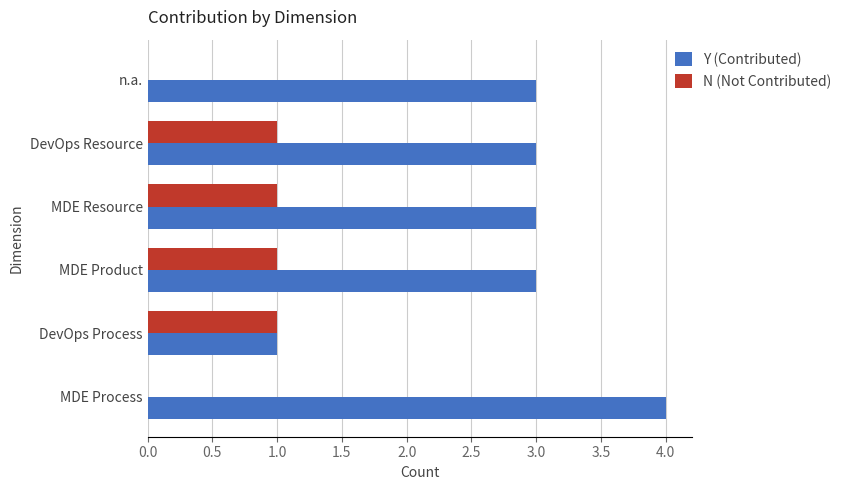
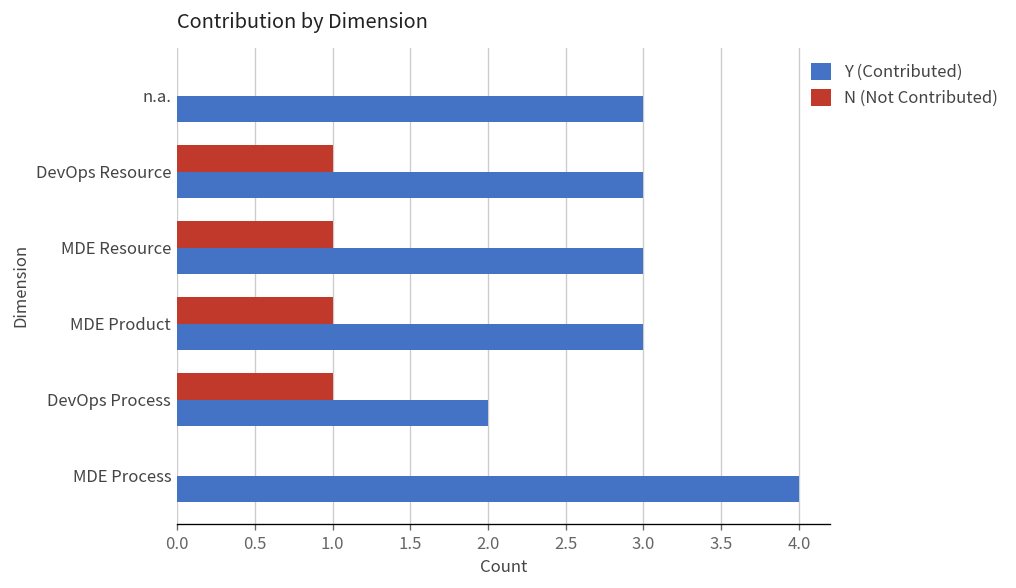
  {
    "Y (Contributed)": {
      "n.a.": 3,
      "DevOps Resource": 3,
      "MDE Resource": 3,
      "MDE Product": 3,
-     "DevOps Process": 1,
+     "DevOps Process": 2,
      "MDE Process": 4
    },
    "N (Not Contributed)": {
      "n.a.": 0,
      "DevOps Resource": 1,
      "MDE Resource": 1,
      "MDE Product": 1,
      "DevOps Process": 1,
      "MDE Process": 0
    }
  }
